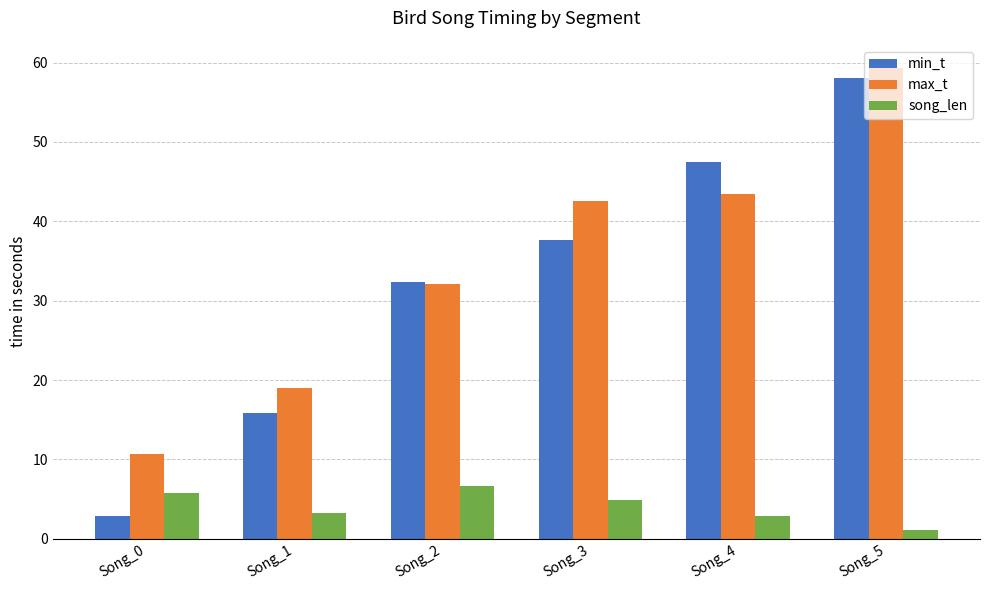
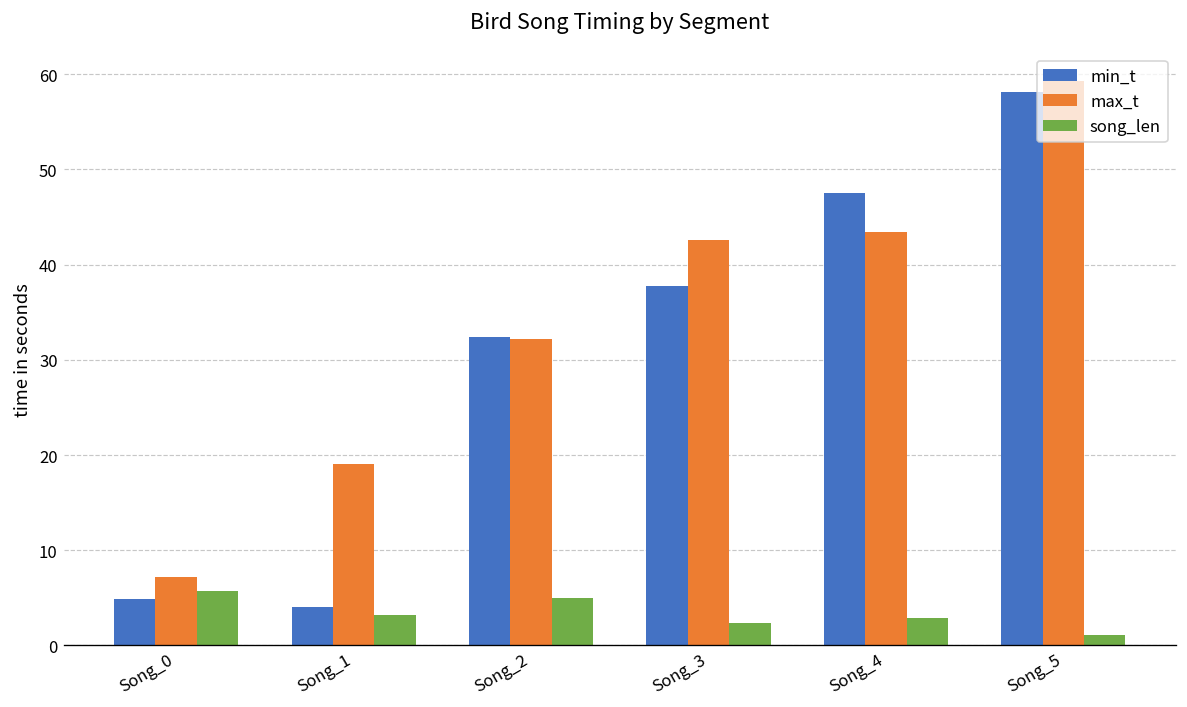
  {
    "min_t": {
-     "Song_0": 3,
-     "Song_1": 16,
+     "Song_0": 5,
+     "Song_1": 4,
      "Song_2": 32,
      "Song_3": 38,
      "Song_4": 47,
      "Song_5": 58
    },
    "max_t": {
-     "Song_0": 11,
+     "Song_0": 7,
      "Song_1": 19,
      "Song_2": 32,
      "Song_3": 43,
      "Song_4": 43
    },
    "song_len": {
      "Song_0": 6,
      "Song_1": 3,
-     "Song_2": 7,
-     "Song_3": 5,
+     "Song_2": 5,
+     "Song_3": 2,
      "Song_4": 3,
      "Song_5": 1
    }
  }
